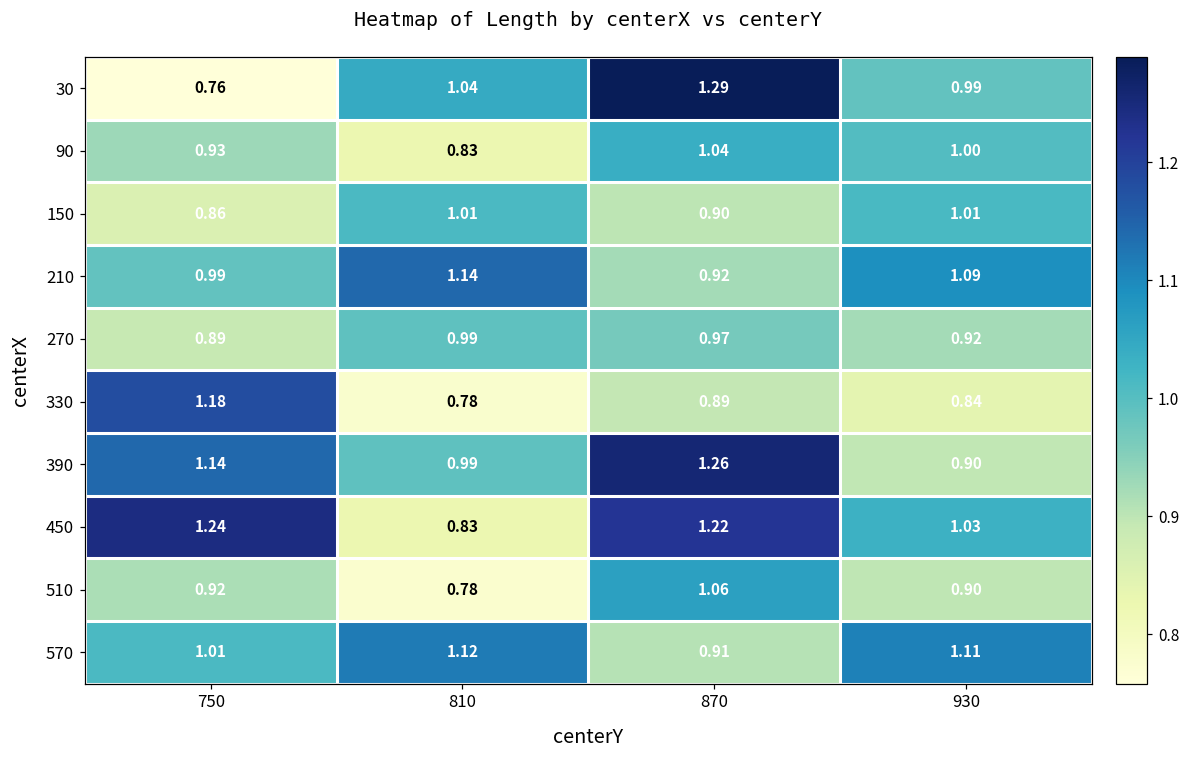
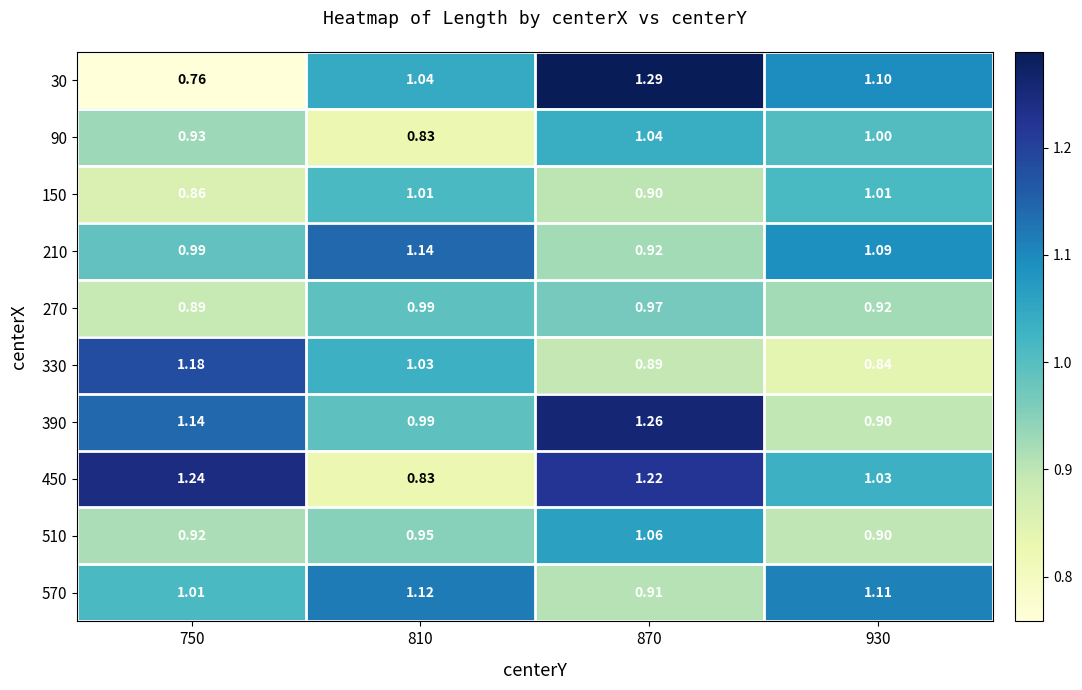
  {
    "30": {
      "750": 0.76,
      "810": 1.04,
      "870": 1.29,
-     "930": 0.99
+     "930": 1.10
    },
    "90": {
      "750": 0.93,
      "810": 0.83,
      "870": 1.04,
      "930": 1.00
    },
    "150": {
      "750": 0.86,
      "810": 1.01,
      "870": 0.90,
      "930": 1.01
    },
    "210": {
      "750": 0.99,
      "810": 1.14,
      "870": 0.92,
      "930": 1.09
    },
    "270": {
      "750": 0.89,
      "810": 0.99,
      "870": 0.97,
      "930": 0.92
    },
    "330": {
      "750": 1.18,
-     "810": 0.78,
+     "810": 1.03,
      "870": 0.89,
      "930": 0.84
    },
    "390": {
      "750": 1.14,
      "810": 0.99,
      "870": 1.26,
      "930": 0.90
    },
    "450": {
      "750": 1.24,
      "810": 0.83,
      "870": 1.22,
      "930": 1.03
    },
    "510": {
      "750": 0.92,
-     "810": 0.78,
+     "810": 0.95,
      "870": 1.06,
      "930": 0.90
    },
    "570": {
      "750": 1.01,
      "810": 1.12,
      "870": 0.91,
      "930": 1.11
    }
  }
